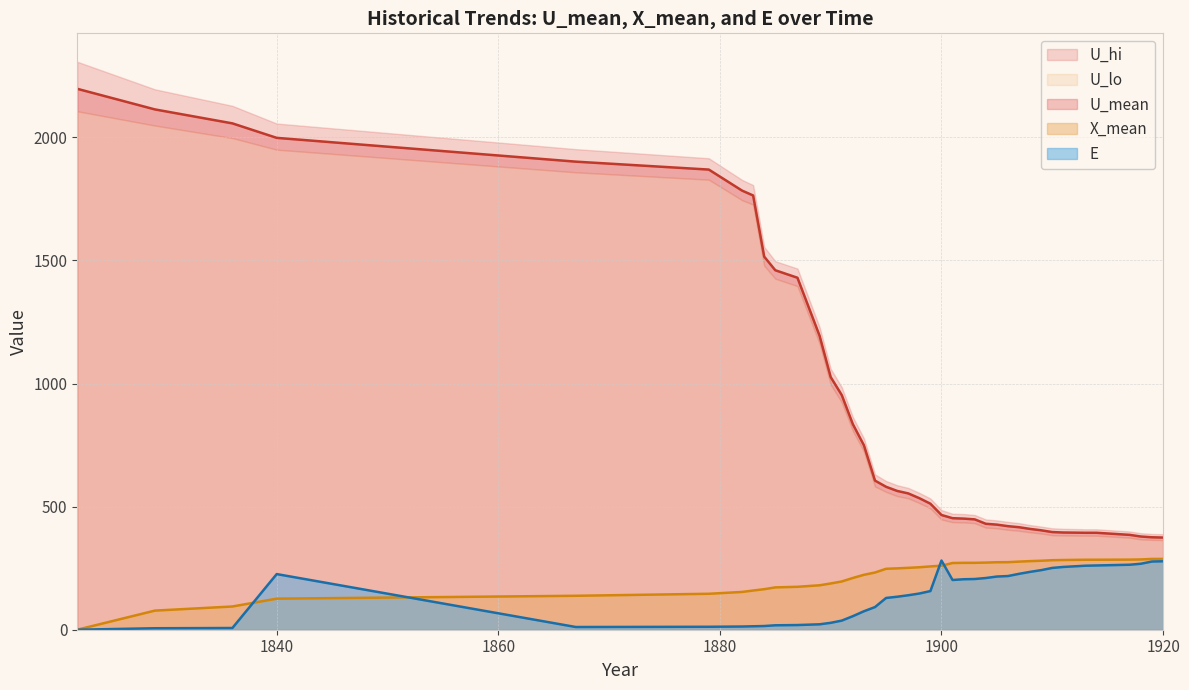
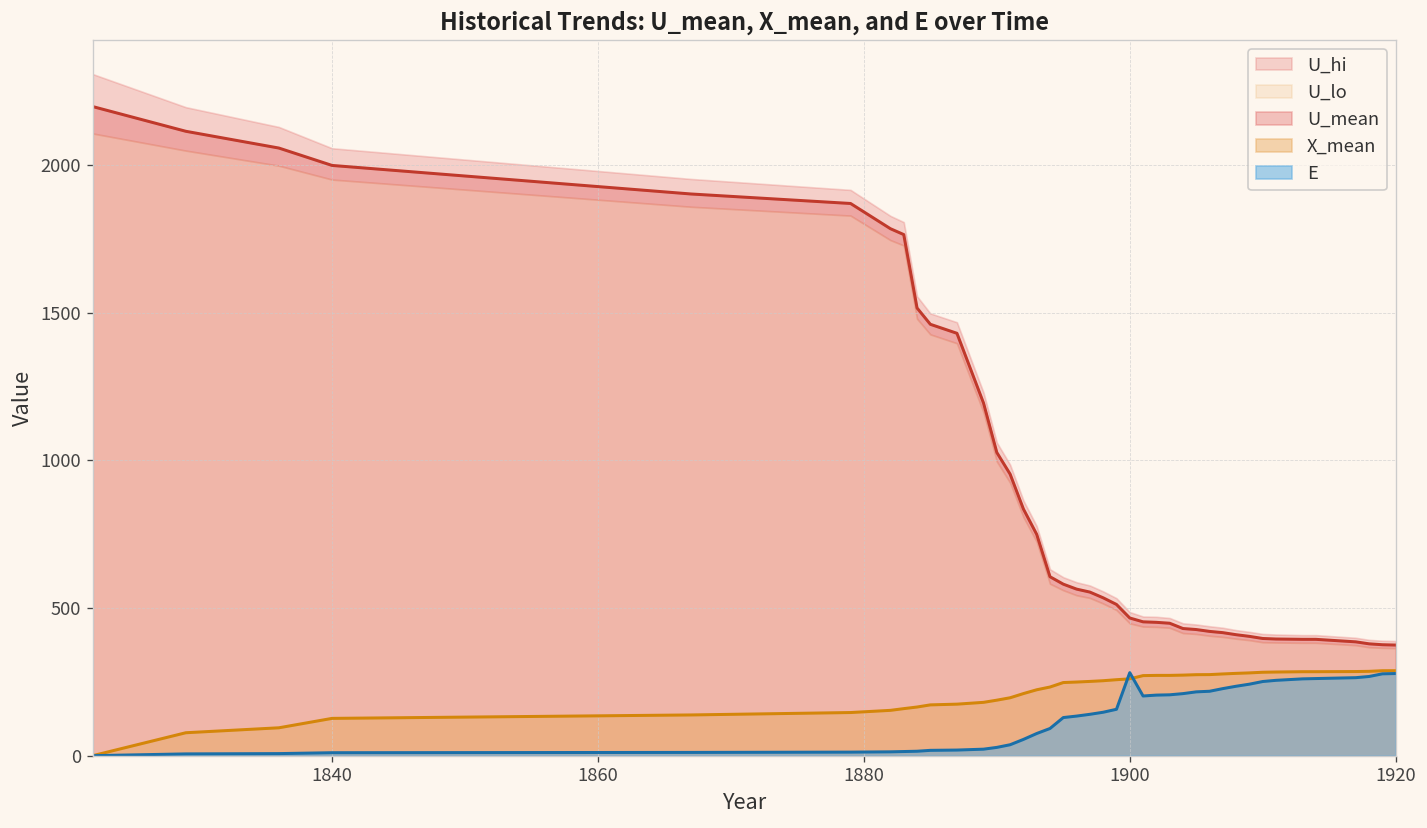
  {
    "E": {
-     "1840": 230,
+     "1840": 10,
      "1900": 280
    }
  }
